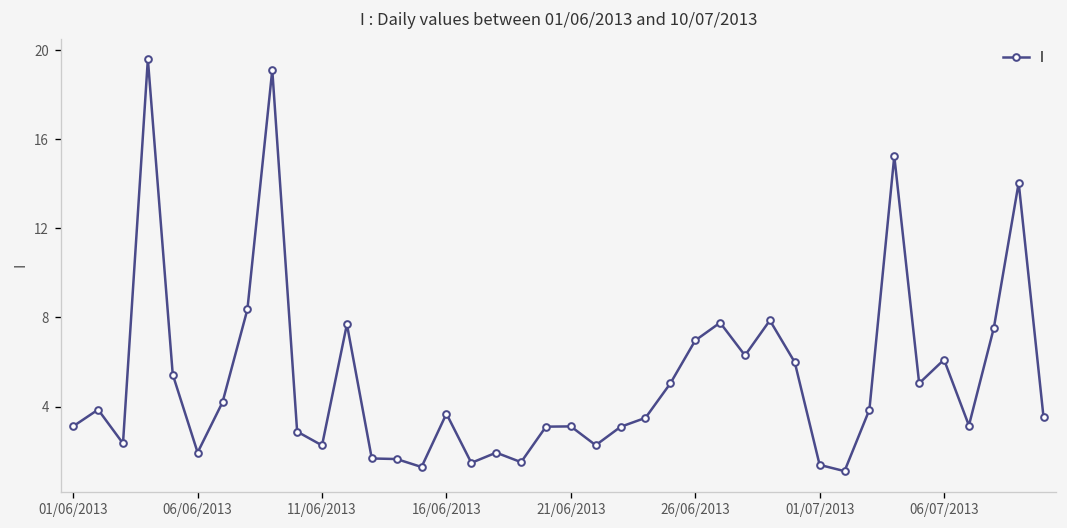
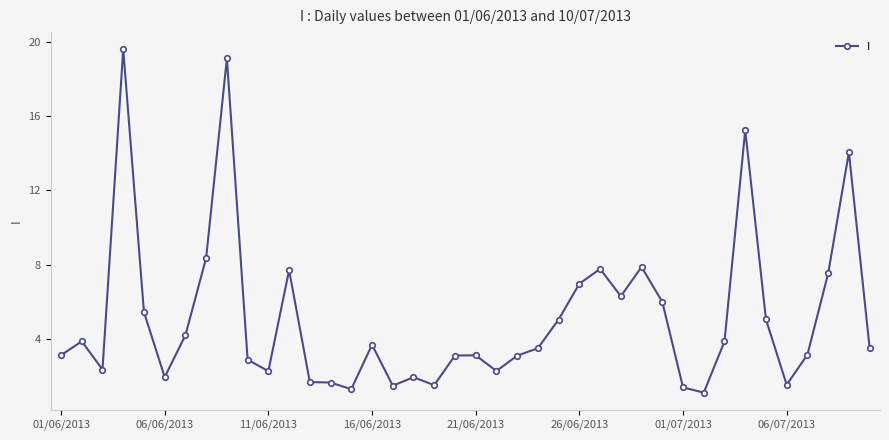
  {
    "01/06/2013": 3.1,
    "06/06/2013": 1.9,
    "11/06/2013": 2.3,
    "16/06/2013": 3.7,
    "21/06/2013": 3.1,
    "26/06/2013": 7.0,
    "01/07/2013": 1.4,
-   "06/07/2013": 6.1
+   "06/07/2013": 1.5
  }
